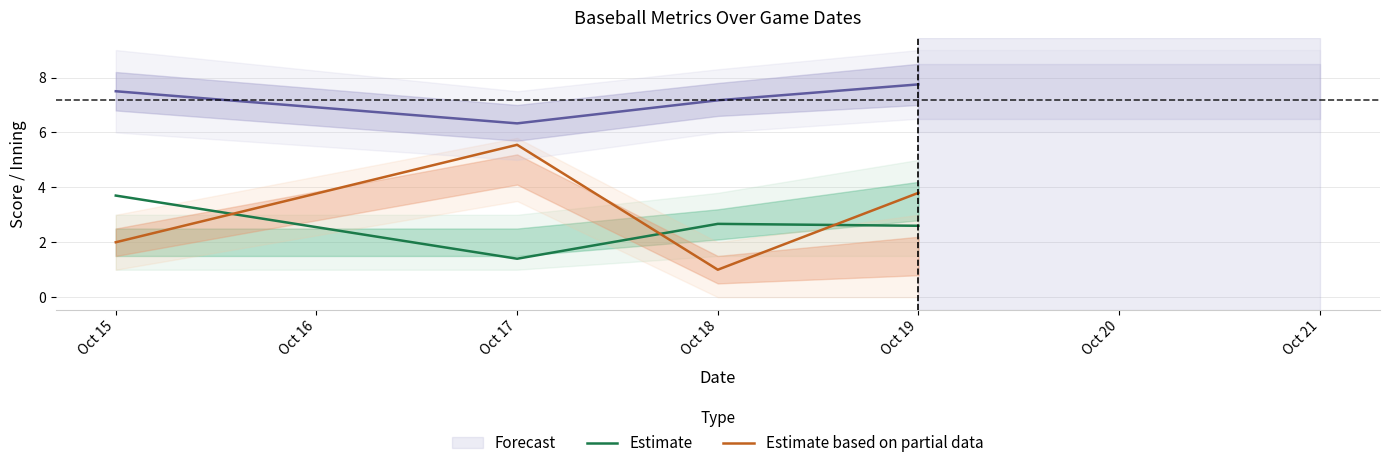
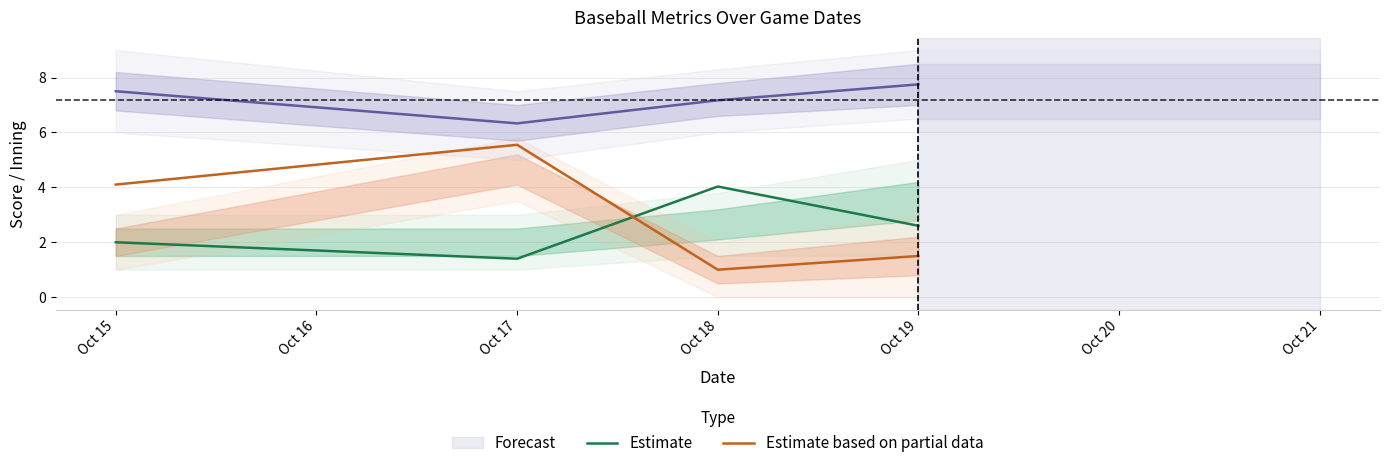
  {
    "Estimate": {
-     "Oct 15": 3.7,
+     "Oct 15": 2.0,
      "Oct 17": 1.4,
-     "Oct 18": 2.7,
+     "Oct 18": 4.0,
      "Oct 19": 2.6
    },
    "Estimate based on partial data": {
-     "Oct 15": 2.0,
+     "Oct 15": 4.1,
      "Oct 17": 5.6,
      "Oct 18": 1.0,
-     "Oct 19": 3.8
+     "Oct 19": 1.5
    }
  }
